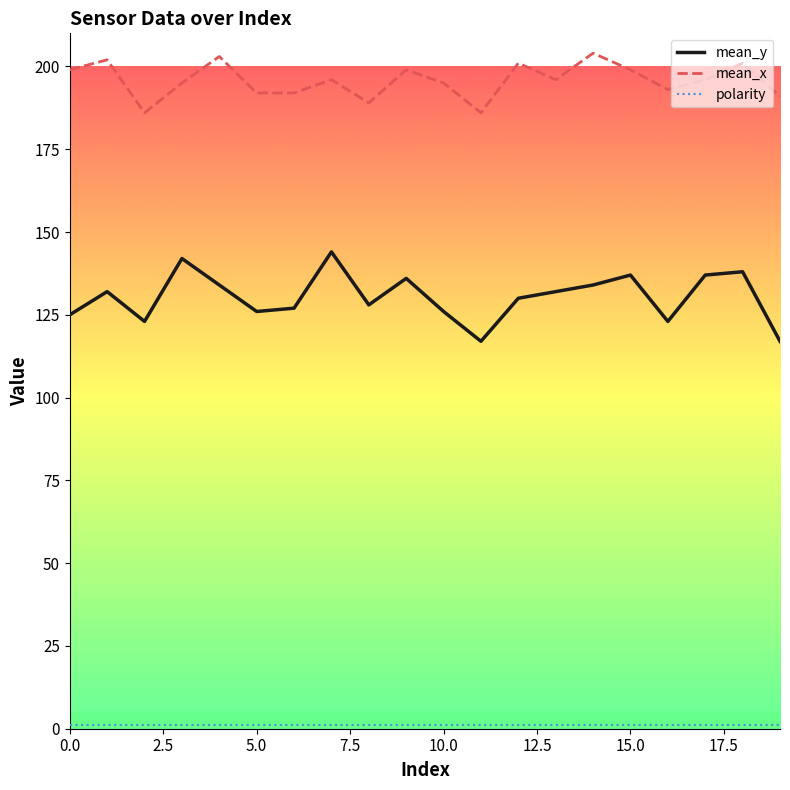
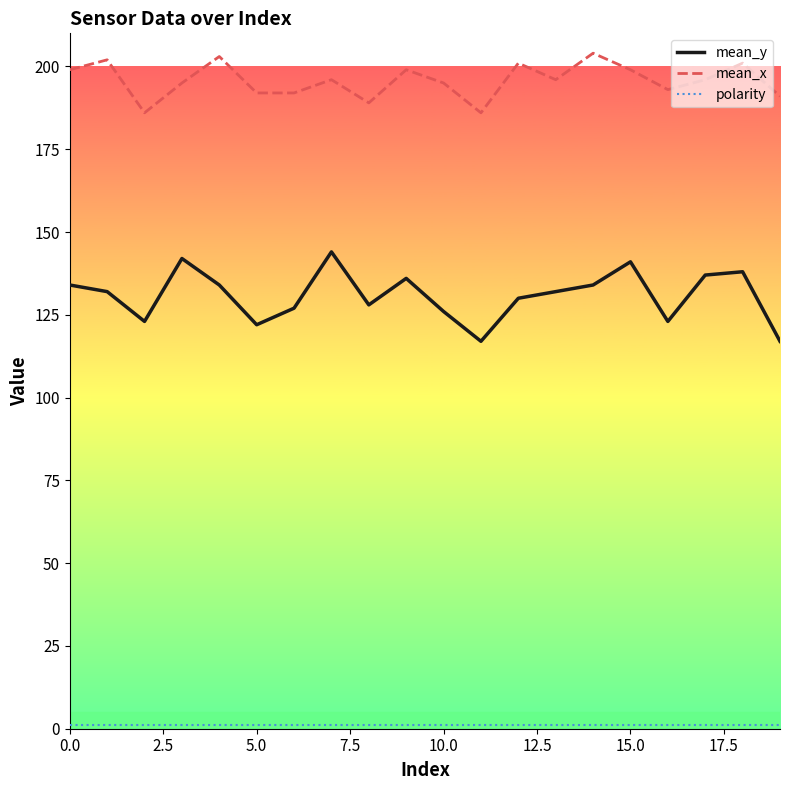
  {
    "mean_y": {
-     "0.0": 125,
-     "5.0": 126,
+     "0.0": 134,
+     "5.0": 122,
      "10.0": 126,
-     "15.0": 137
+     "15.0": 141
    },
    "mean_x": {
      "0.0": 199,
      "5.0": 192,
      "10.0": 195,
      "15.0": 199
    }
  }
